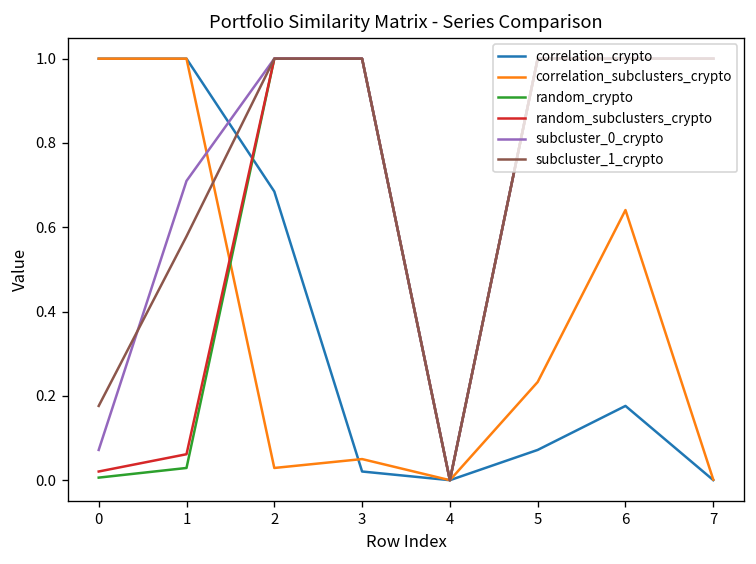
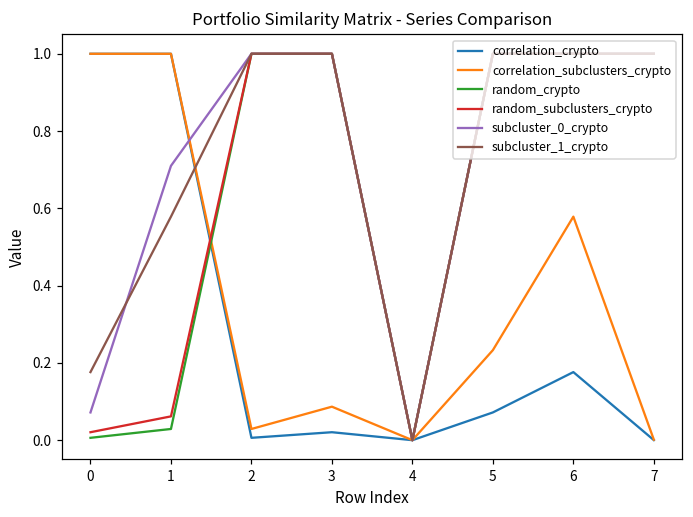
  {
    "correlation_crypto": {
-     "2": 0.68,
+     "2": 0.01,
      "3": 0.02,
      "5": 0.07,
      "6": 0.18
    },
    "correlation_subclusters_crypto": {
      "2": 0.03,
-     "3": 0.05,
+     "3": 0.09,
      "5": 0.23,
-     "6": 0.64
+     "6": 0.58
    },
    "random_crypto": {
      "0": 0.01,
      "1": 0.03
    },
    "random_subclusters_crypto": {
      "0": 0.02,
      "1": 0.06
    },
    "subcluster_0_crypto": {
      "0": 0.07,
      "1": 0.71
    },
    "subcluster_1_crypto": {
      "0": 0.18,
      "1": 0.58
    }
  }
